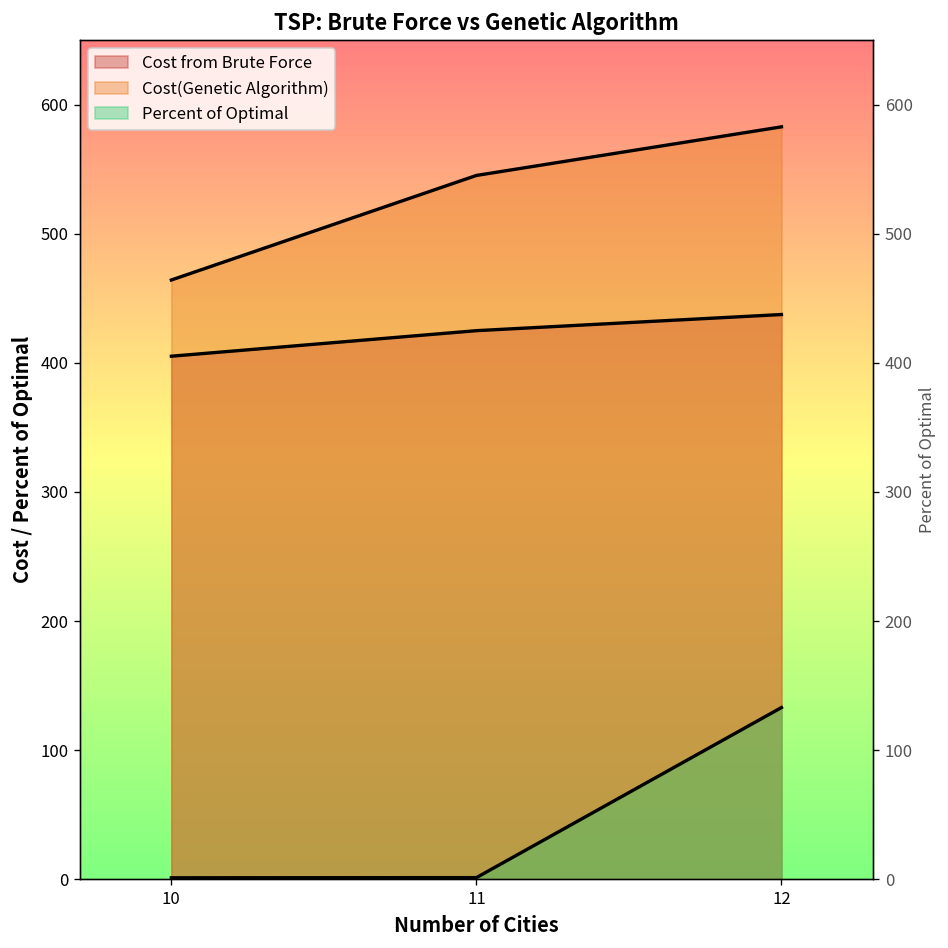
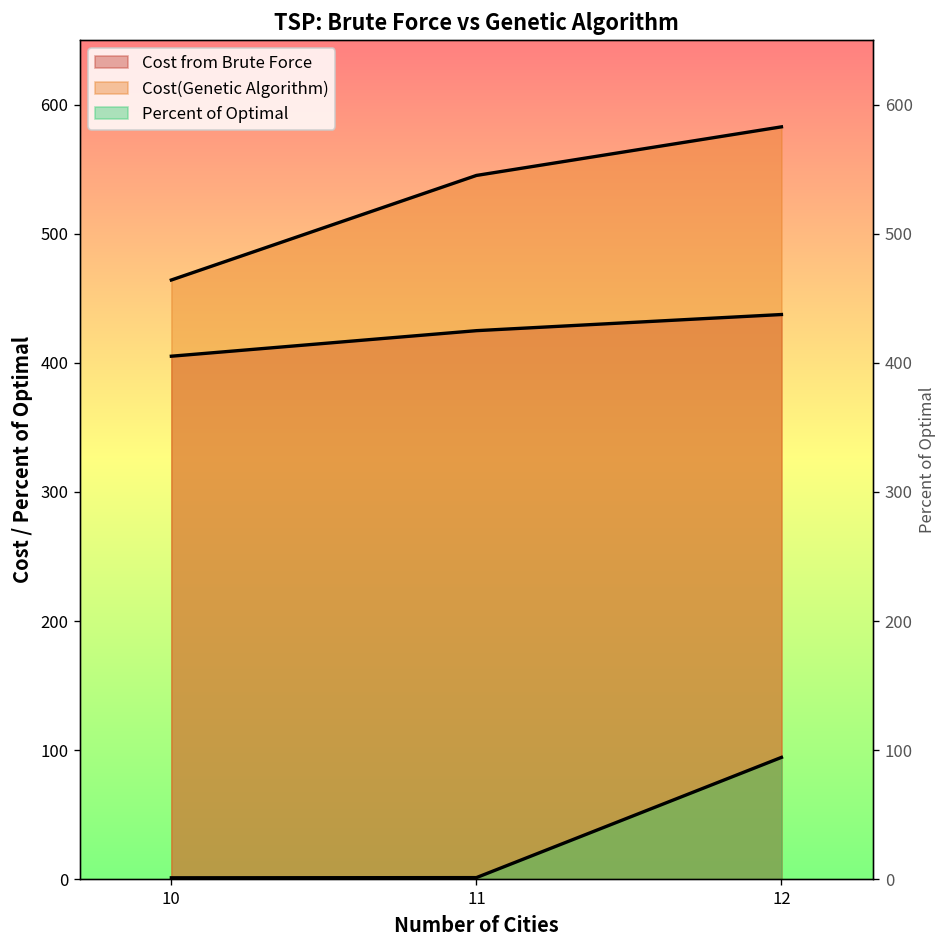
  {
    "Percent of Optimal": {
      "10": 1,
      "11": 1,
-     "12": 133
+     "12": 94
    }
  }
